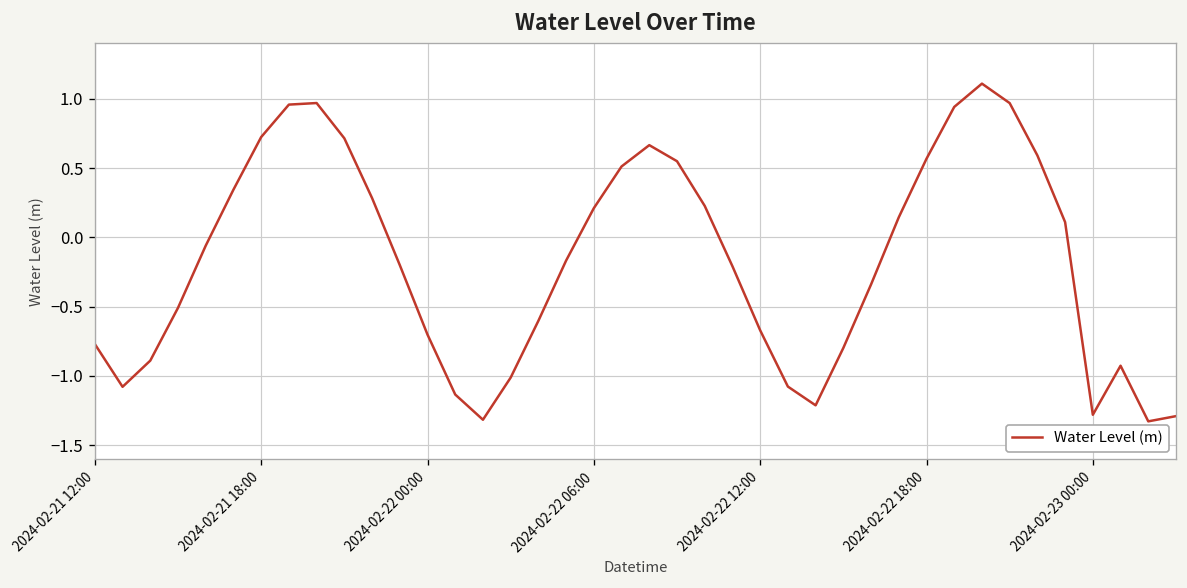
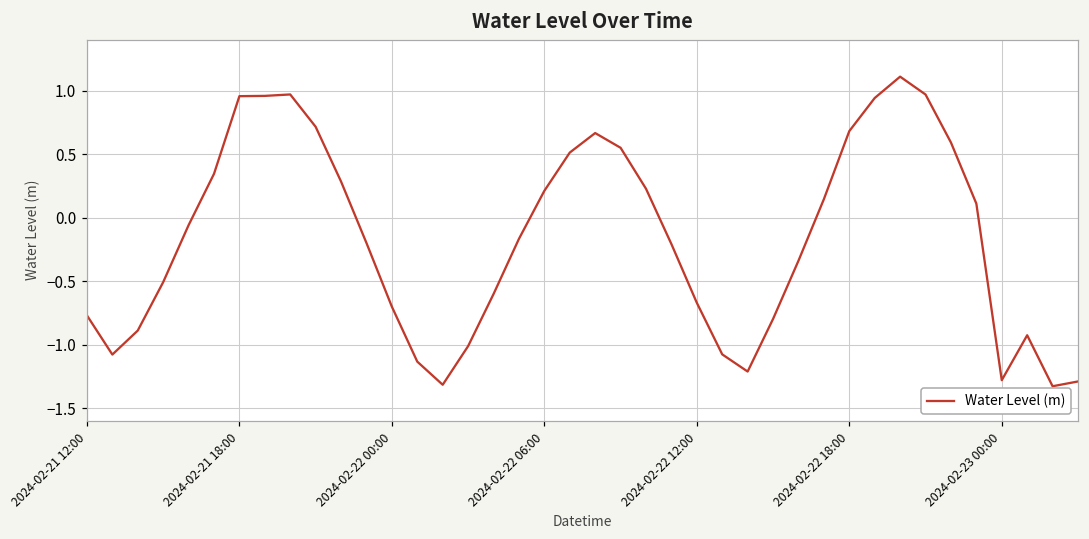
  {
    "2024-02-21 12:00": -0.77,
-   "2024-02-21 18:00": 0.72,
+   "2024-02-21 18:00": 0.96,
    "2024-02-22 00:00": -0.70,
    "2024-02-22 06:00": 0.21,
    "2024-02-22 12:00": -0.67,
-   "2024-02-22 18:00": 0.57,
+   "2024-02-22 18:00": 0.68,
    "2024-02-23 00:00": -1.28
  }
